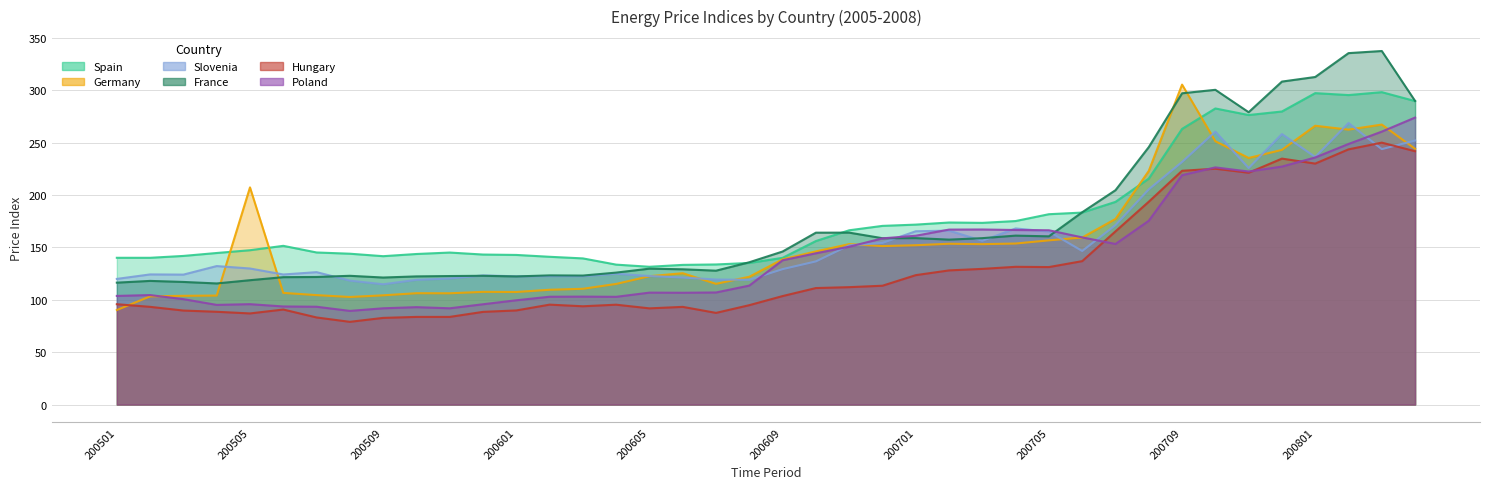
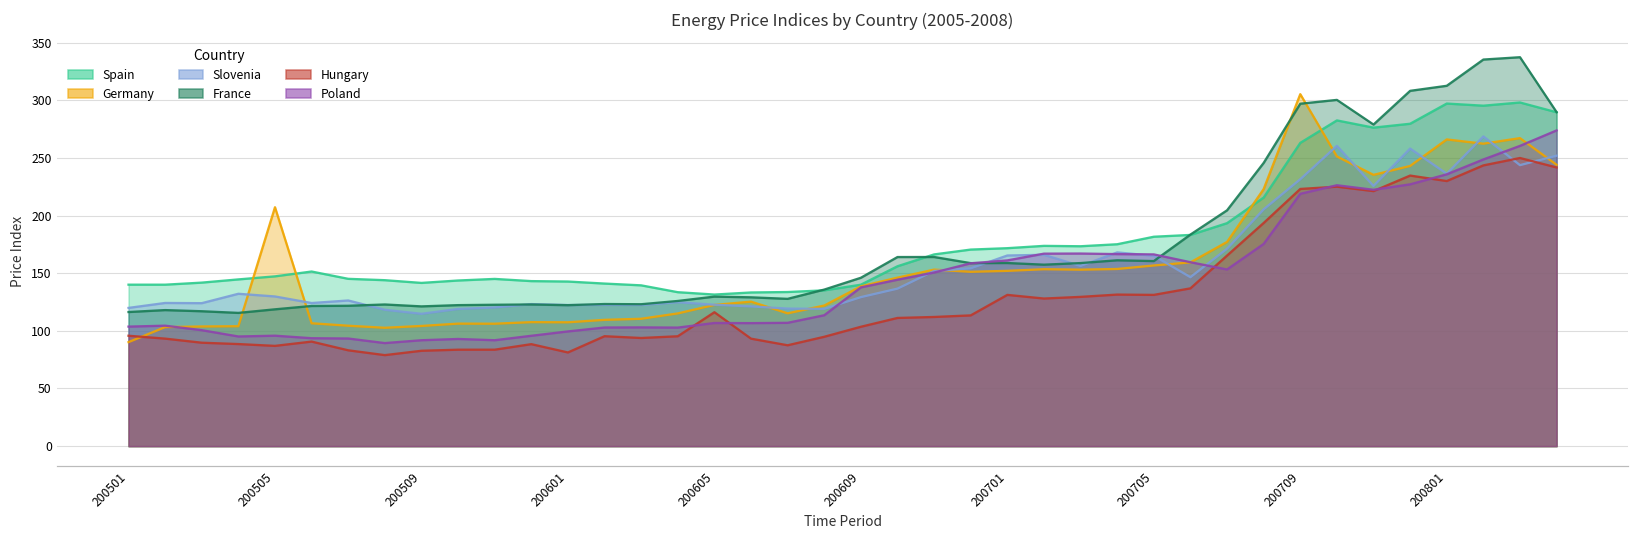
  {
    "Germany": {
      "200501": 90,
      "200505": 207,
      "200509": 104,
      "200601": 107,
      "200701": 152,
      "200705": 157,
      "200709": 305,
      "200801": 266
    },
    "Hungary": {
      "200501": 96,
      "200505": 87,
      "200509": 83,
-     "200601": 90,
-     "200605": 92,
+     "200601": 81,
+     "200605": 116,
      "200609": 104,
-     "200701": 124,
+     "200701": 131,
      "200705": 131,
      "200709": 223,
      "200801": 230
    }
  }
